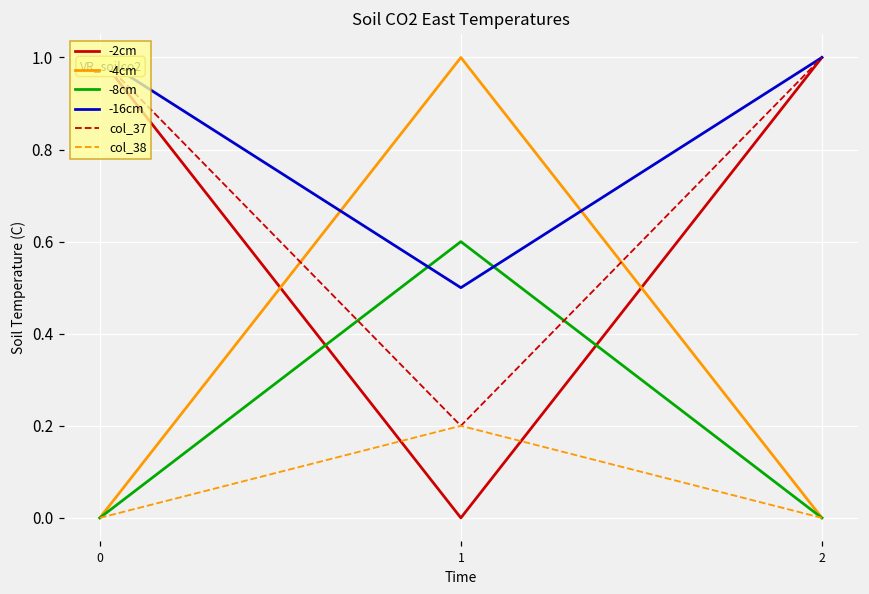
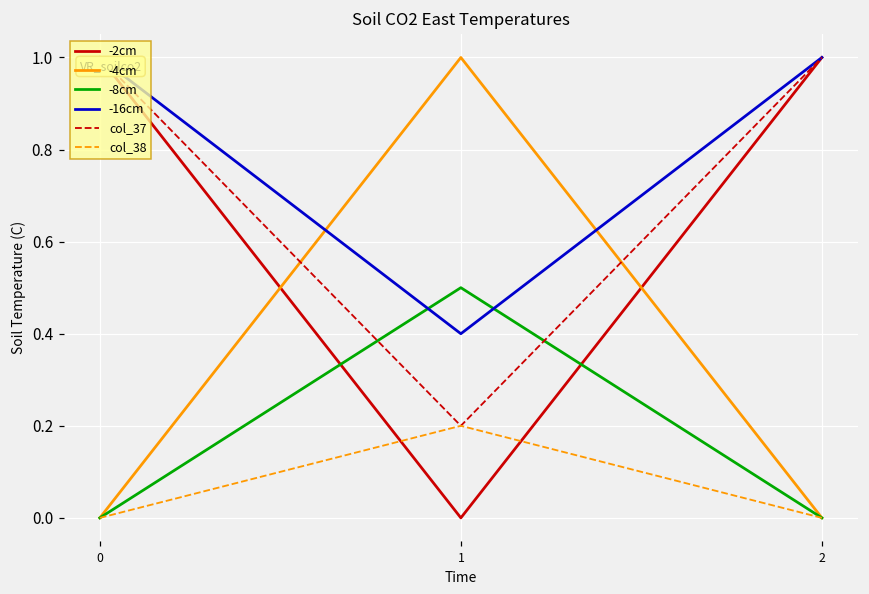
  {
    "-8cm": {
-     "1": 0.6
+     "1": 0.5
    },
    "-16cm": {
-     "1": 0.5
+     "1": 0.4
    }
  }
